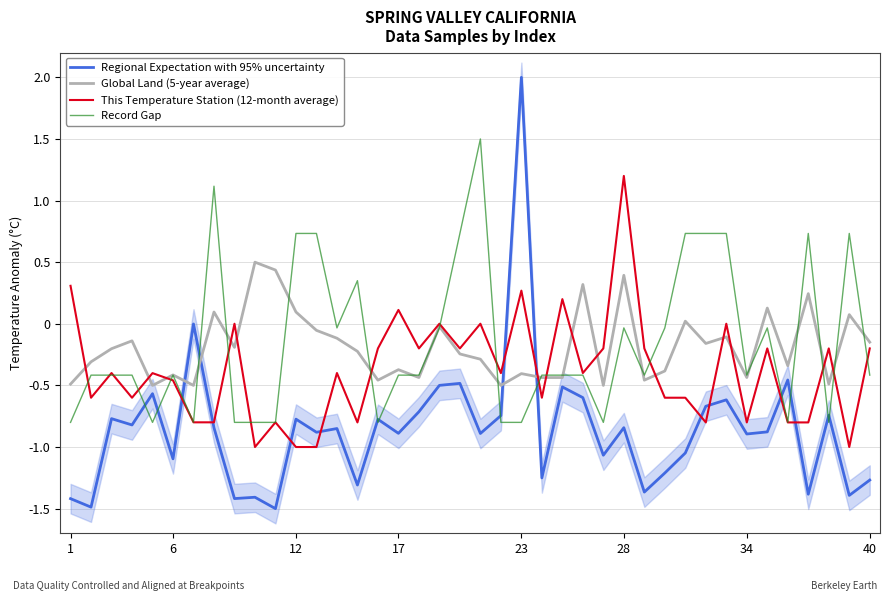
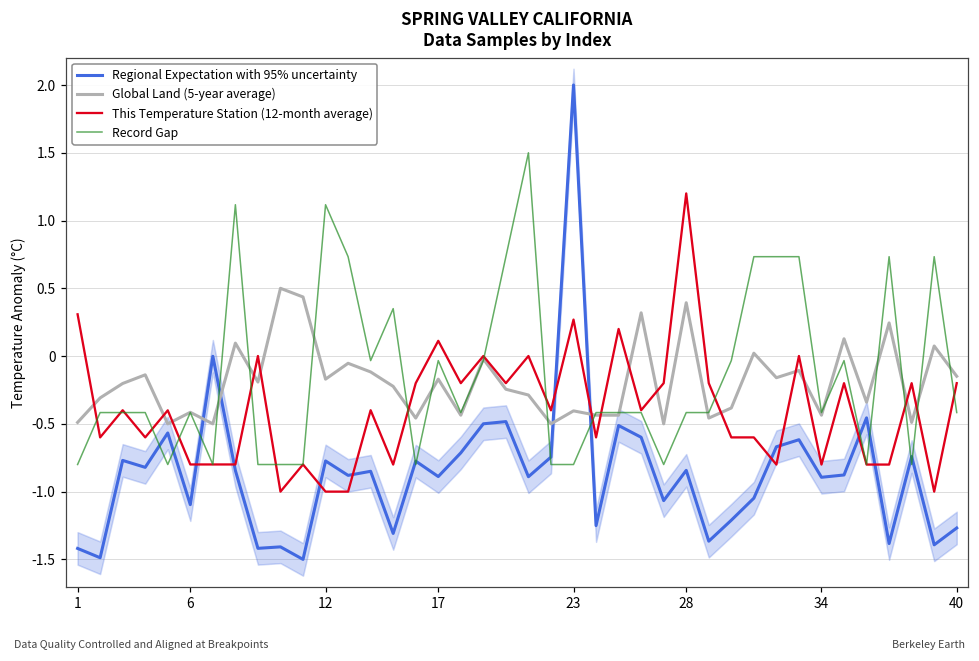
  {
    "Global Land (5-year average)": {
      "1": -0.49,
-     "12": 0.10,
-     "17": -0.37,
+     "12": -0.17,
+     "17": -0.17,
      "23": -0.40,
      "28": 0.39,
      "40": -0.15
    },
    "This Temperature Station (12-month average)": {
      "1": 0.31,
-     "6": -0.46,
+     "6": -0.80,
      "12": -1.00,
      "17": 0.11,
      "23": 0.27,
      "28": 1.20,
      "34": -0.80,
      "40": -0.20
    },
    "Record Gap": {
      "1": -0.80,
-     "12": 0.73,
-     "17": -0.42,
+     "12": 1.12,
+     "17": -0.03,
      "23": -0.80,
-     "28": -0.03,
+     "28": -0.42,
      "40": -0.42
    }
  }
